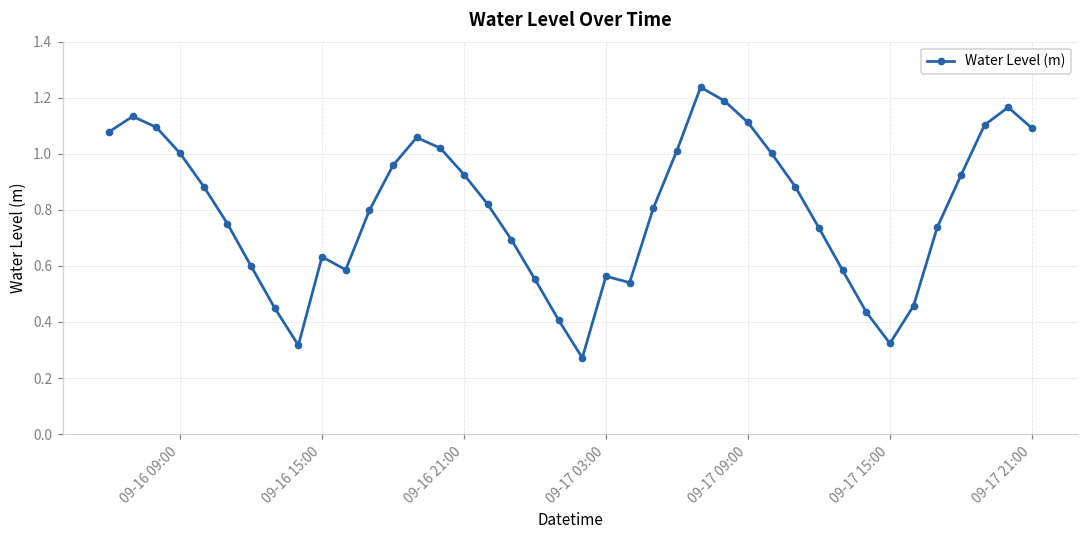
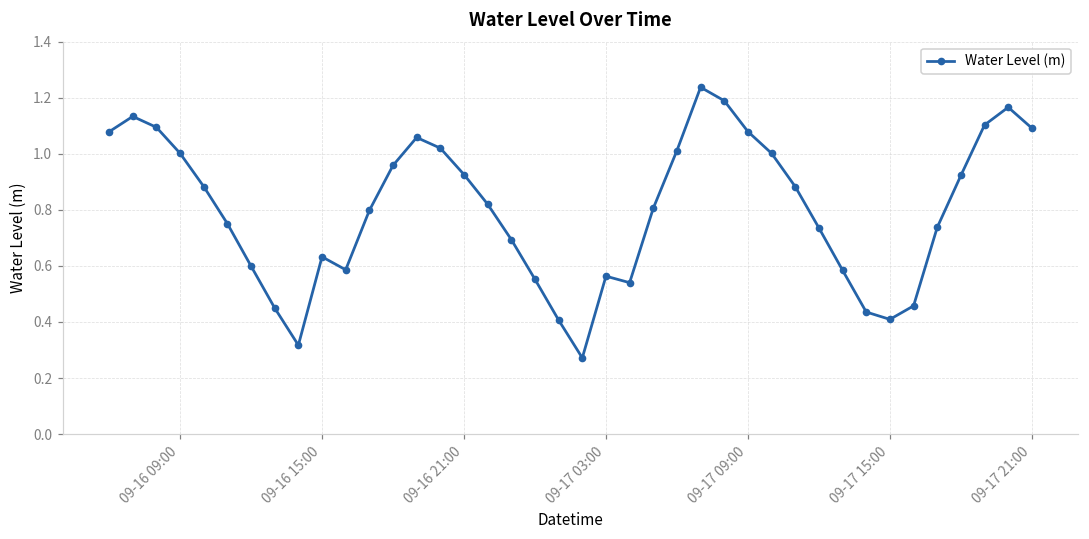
  {
    "09-16 09:00": 1.00,
    "09-16 15:00": 0.63,
    "09-16 21:00": 0.93,
    "09-17 03:00": 0.56,
-   "09-17 09:00": 1.11,
-   "09-17 15:00": 0.32,
+   "09-17 09:00": 1.08,
+   "09-17 15:00": 0.41,
    "09-17 21:00": 1.09
  }
